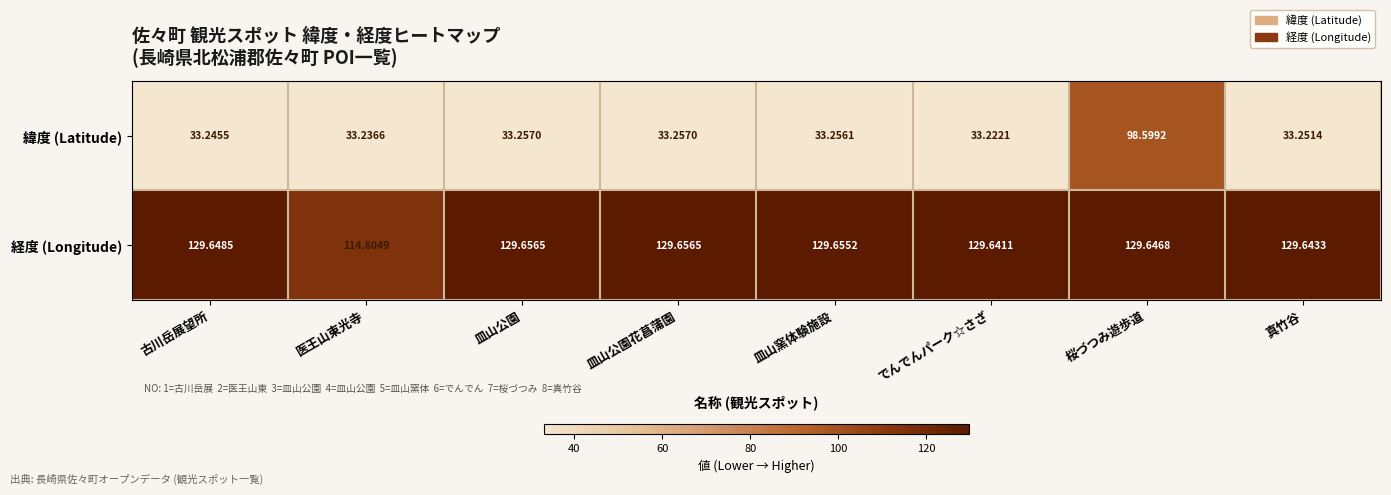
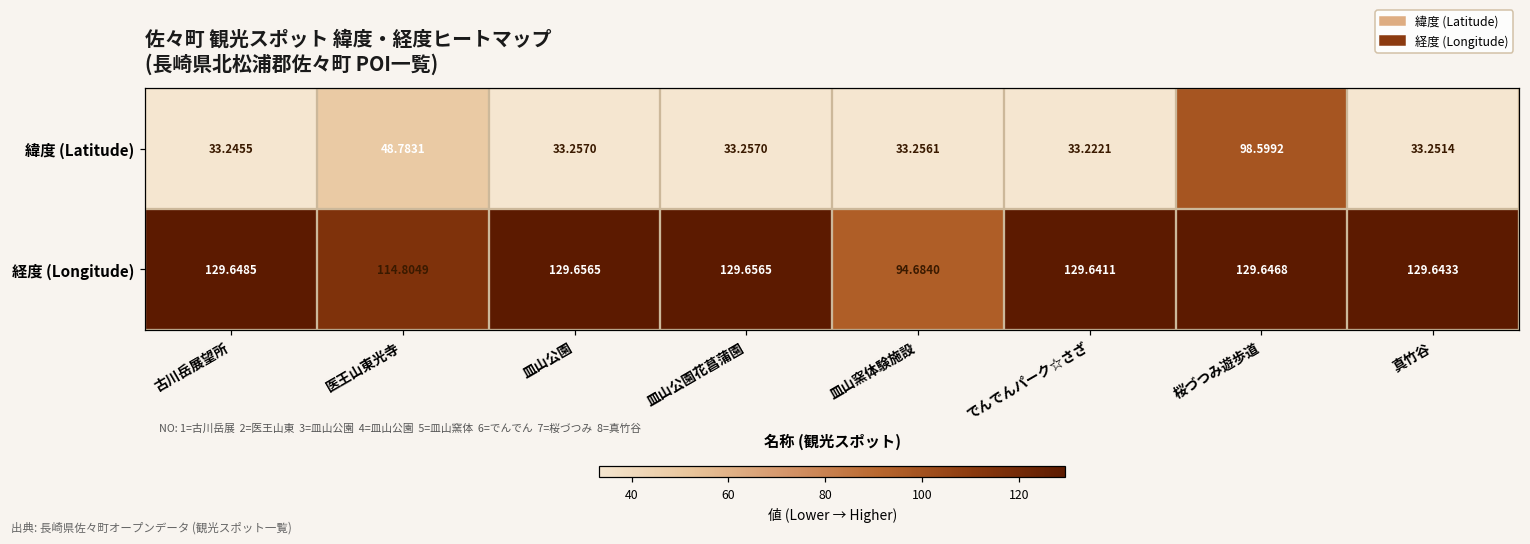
  {
    "緯度 (Latitude)": {
      "古川岳展望所": 33.2455,
-     "医王山東光寺": 33.2366,
+     "医王山東光寺": 48.7831,
      "皿山公園": 33.2570,
      "皿山公園花菖蒲園": 33.2570,
      "皿山窯体験施設": 33.2561,
      "でんでんパーク☆さざ": 33.2221,
      "桜づつみ遊歩道": 98.5992,
      "真竹谷": 33.2514
    },
    "経度 (Longitude)": {
      "古川岳展望所": 129.6485,
      "医王山東光寺": 114.8049,
      "皿山公園": 129.6565,
      "皿山公園花菖蒲園": 129.6565,
-     "皿山窯体験施設": 129.6552,
+     "皿山窯体験施設": 94.6840,
      "でんでんパーク☆さざ": 129.6411,
      "桜づつみ遊歩道": 129.6468,
      "真竹谷": 129.6433
    }
  }
